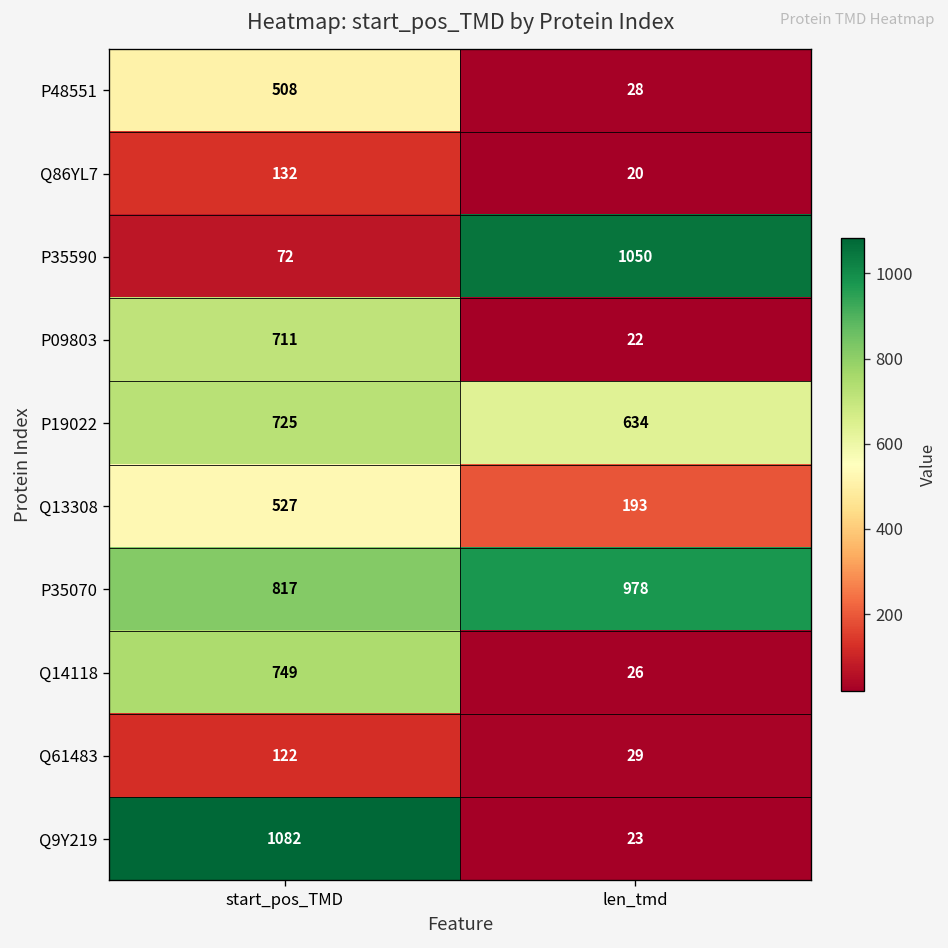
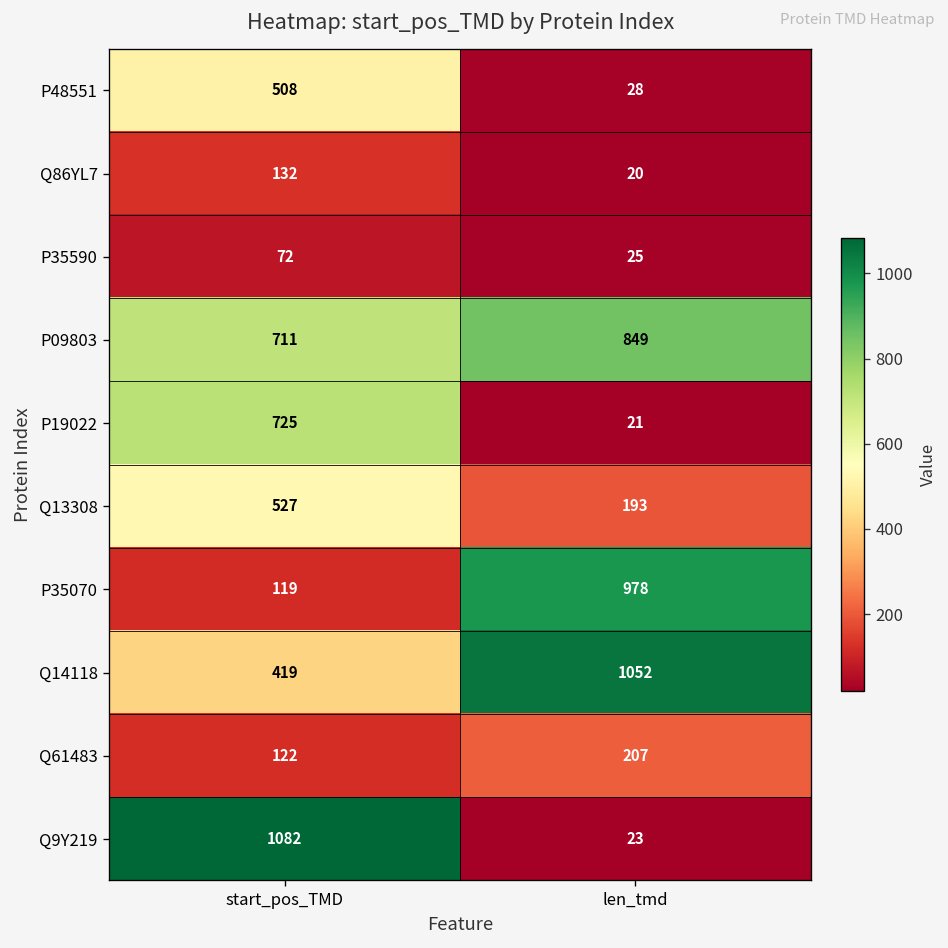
  {
    "P48551": {
      "start_pos_TMD": 508,
      "len_tmd": 28
    },
    "Q86YL7": {
      "start_pos_TMD": 132,
      "len_tmd": 20
    },
    "P35590": {
      "start_pos_TMD": 72,
-     "len_tmd": 1050
+     "len_tmd": 25
    },
    "P09803": {
      "start_pos_TMD": 711,
-     "len_tmd": 22
+     "len_tmd": 849
    },
    "P19022": {
      "start_pos_TMD": 725,
-     "len_tmd": 634
+     "len_tmd": 21
    },
    "Q13308": {
      "start_pos_TMD": 527,
      "len_tmd": 193
    },
    "P35070": {
-     "start_pos_TMD": 817,
+     "start_pos_TMD": 119,
      "len_tmd": 978
    },
    "Q14118": {
-     "start_pos_TMD": 749,
-     "len_tmd": 26
+     "start_pos_TMD": 419,
+     "len_tmd": 1052
    },
    "Q61483": {
      "start_pos_TMD": 122,
-     "len_tmd": 29
+     "len_tmd": 207
    },
    "Q9Y219": {
      "start_pos_TMD": 1082,
      "len_tmd": 23
    }
  }
